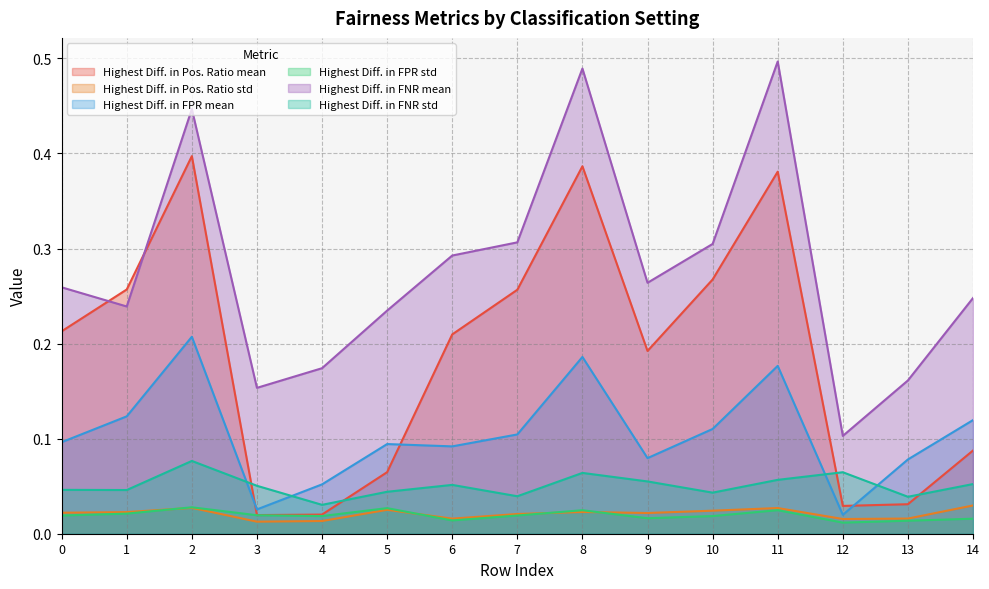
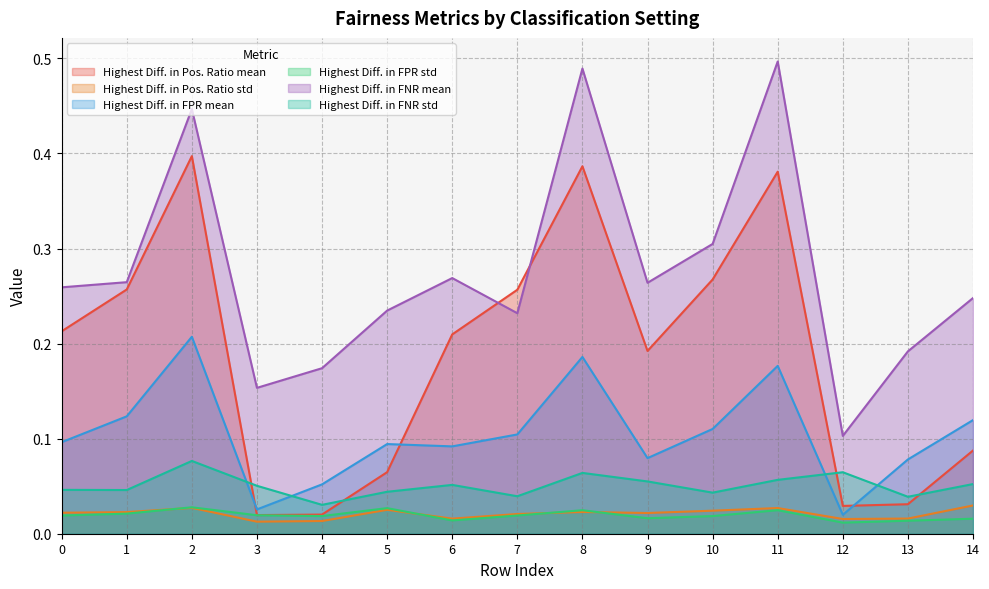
  {
    "Highest Diff. in FNR mean": {
      "0": 0.26,
-     "1": 0.24,
+     "1": 0.26,
      "3": 0.15,
      "4": 0.17,
      "5": 0.23,
-     "6": 0.29,
-     "7": 0.31,
+     "6": 0.27,
+     "7": 0.23,
      "8": 0.49,
      "9": 0.26,
      "10": 0.30,
      "11": 0.50,
      "12": 0.10,
-     "13": 0.16,
+     "13": 0.19,
      "14": 0.25
    }
  }
